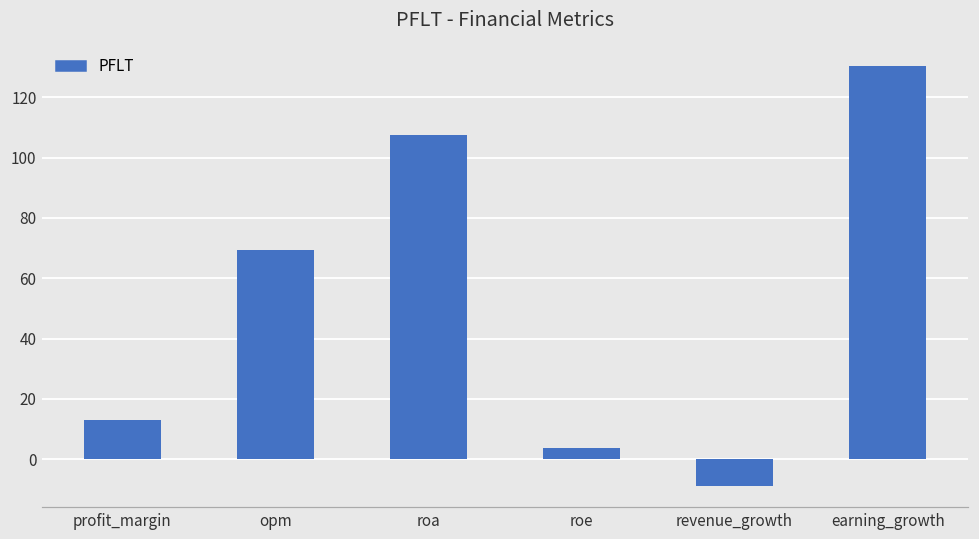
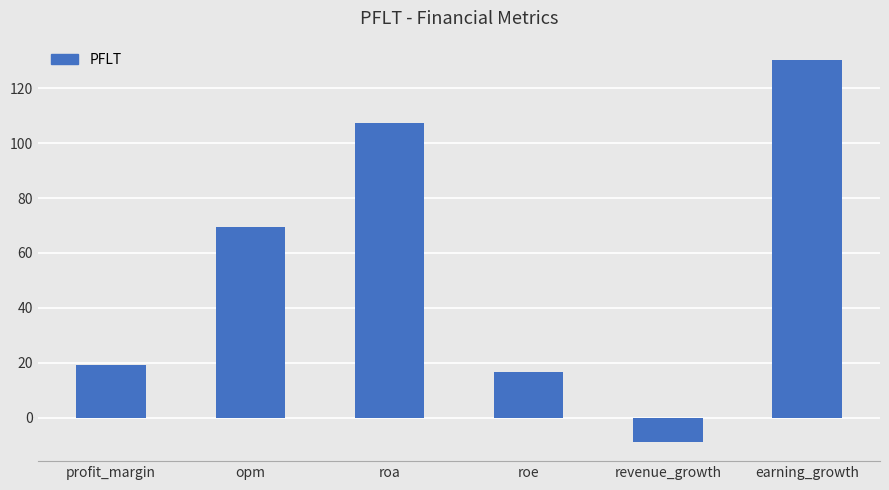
  {
-   "profit_margin": 13,
+   "profit_margin": 19,
    "opm": 69,
    "roa": 107,
-   "roe": 4,
+   "roe": 17,
    "revenue_growth": -9,
    "earning_growth": 130
  }
